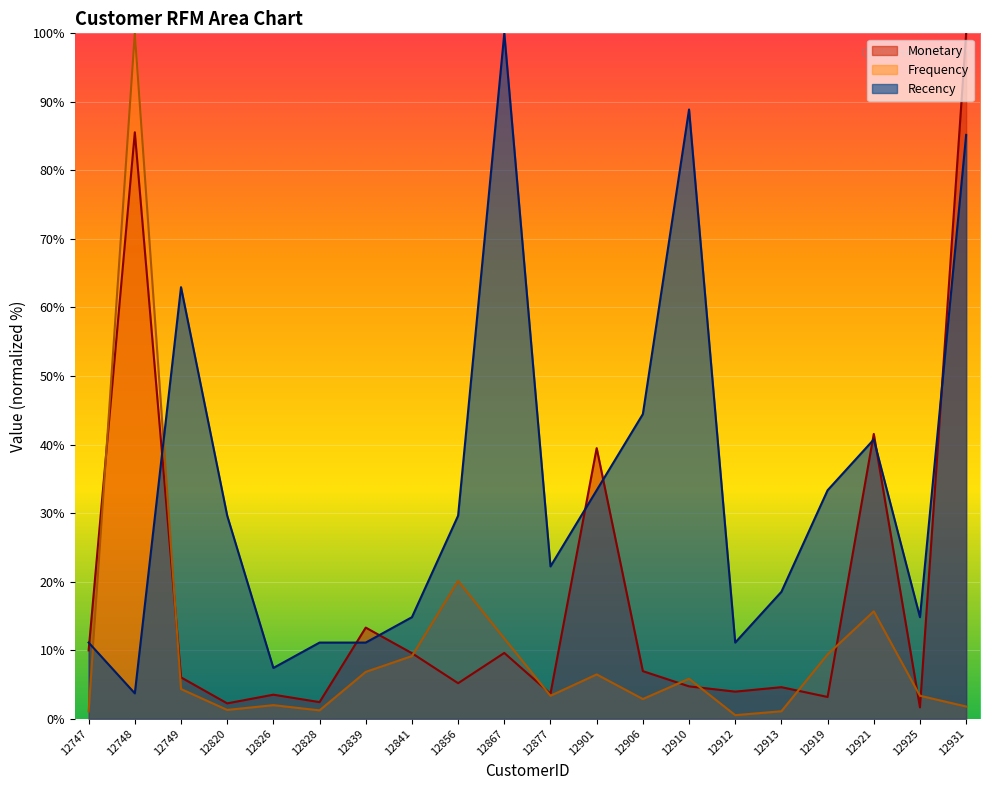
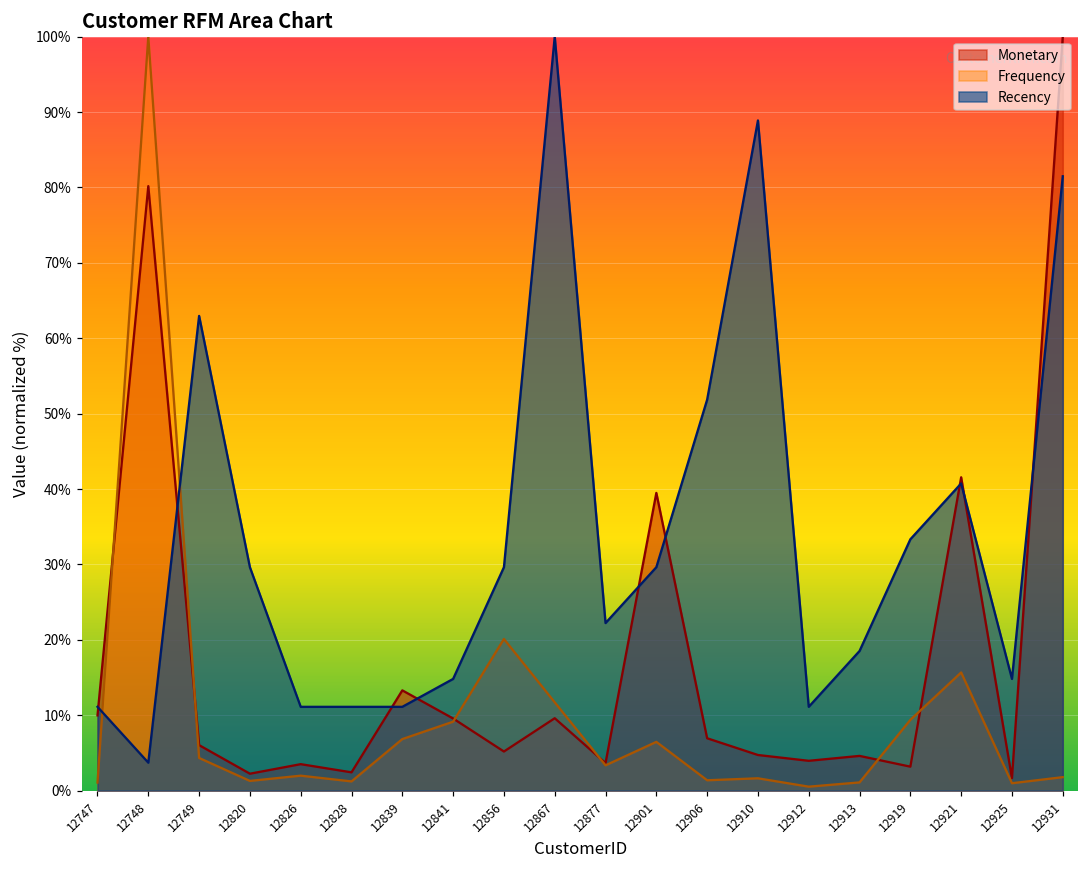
  {
    "Monetary": {
      "12747": "10%",
-     "12748": "86%",
+     "12748": "80%",
      "12749": "6%",
      "12820": "2%",
      "12826": "4%",
      "12828": "2%",
      "12839": "13%",
      "12841": "10%",
      "12856": "5%",
      "12867": "10%",
      "12901": "39%",
      "12906": "7%",
      "12910": "5%",
      "12912": "4%",
      "12913": "5%",
      "12919": "3%",
      "12921": "42%",
      "12925": "2%",
      "12931": "100%"
    },
    "Frequency": {
      "12747": "1%",
      "12748": "100%",
      "12749": "4%",
      "12820": "1%",
      "12826": "2%",
      "12828": "1%",
      "12839": "7%",
      "12841": "9%",
      "12856": "20%",
      "12867": "12%",
      "12901": "6%",
-     "12906": "3%",
-     "12910": "6%",
+     "12906": "1%",
+     "12910": "2%",
      "12912": "1%",
      "12913": "1%",
      "12919": "9%",
      "12921": "16%",
-     "12925": "3%",
+     "12925": "1%",
      "12931": "2%"
    },
    "Recency": {
      "12747": "11%",
      "12748": "4%",
      "12749": "63%",
      "12820": "30%",
-     "12826": "7%",
+     "12826": "11%",
      "12828": "11%",
      "12839": "11%",
      "12841": "15%",
      "12856": "30%",
      "12867": "100%",
      "12877": "22%",
-     "12901": "33%",
-     "12906": "44%",
+     "12901": "30%",
+     "12906": "52%",
      "12910": "89%",
      "12912": "11%",
      "12913": "19%",
      "12919": "33%",
      "12921": "41%",
      "12925": "15%",
-     "12931": "85%"
+     "12931": "81%"
    }
  }
